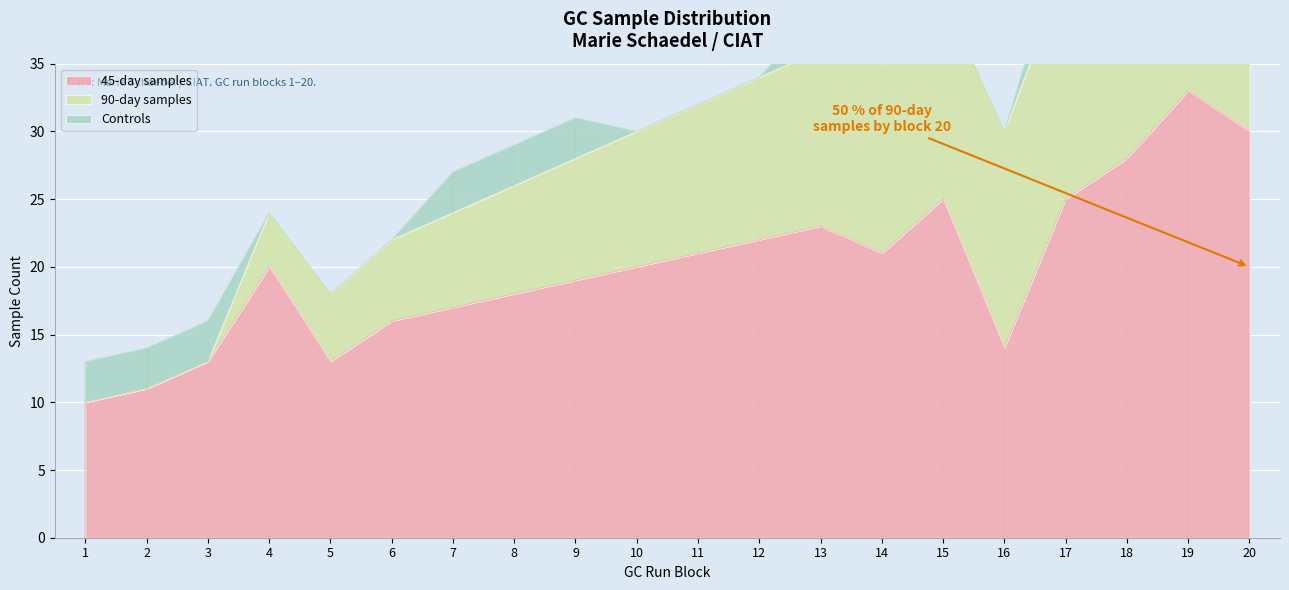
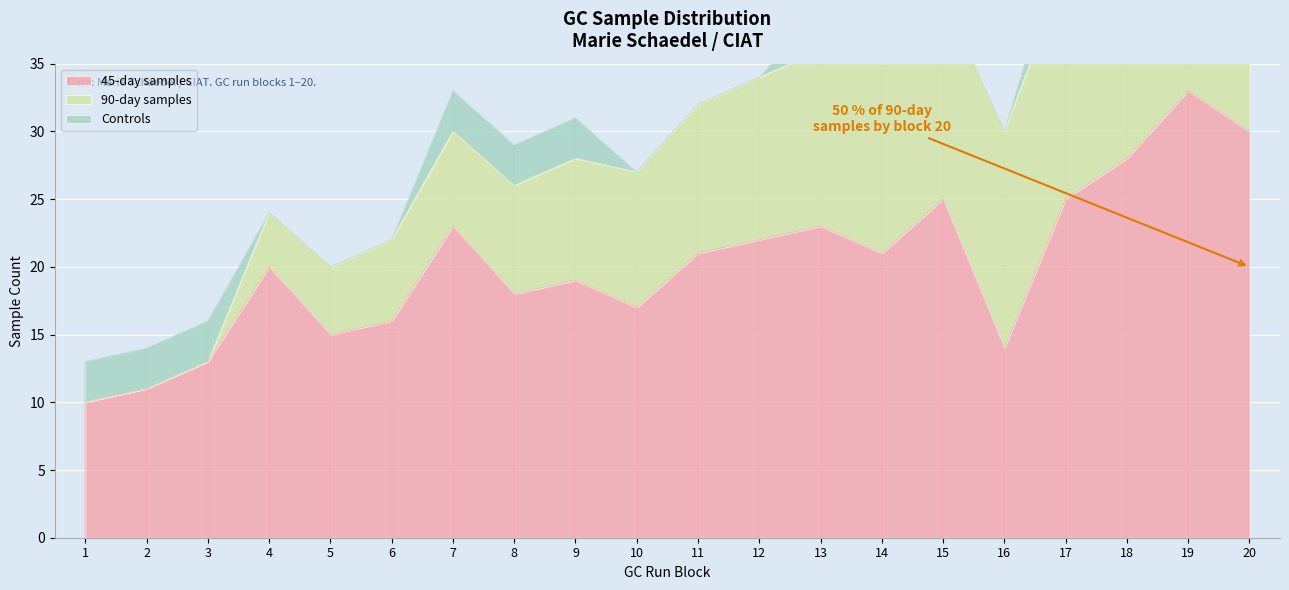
  {
    "45-day samples": {
      "4": 20,
-     "5": 13,
+     "5": 15,
      "6": 16,
-     "7": 17,
+     "7": 23,
      "8": 18,
      "9": 19,
-     "10": 20,
+     "10": 17,
      "11": 21,
      "12": 22,
      "16": 14,
      "19": 33,
      "20": 30
    }
  }
